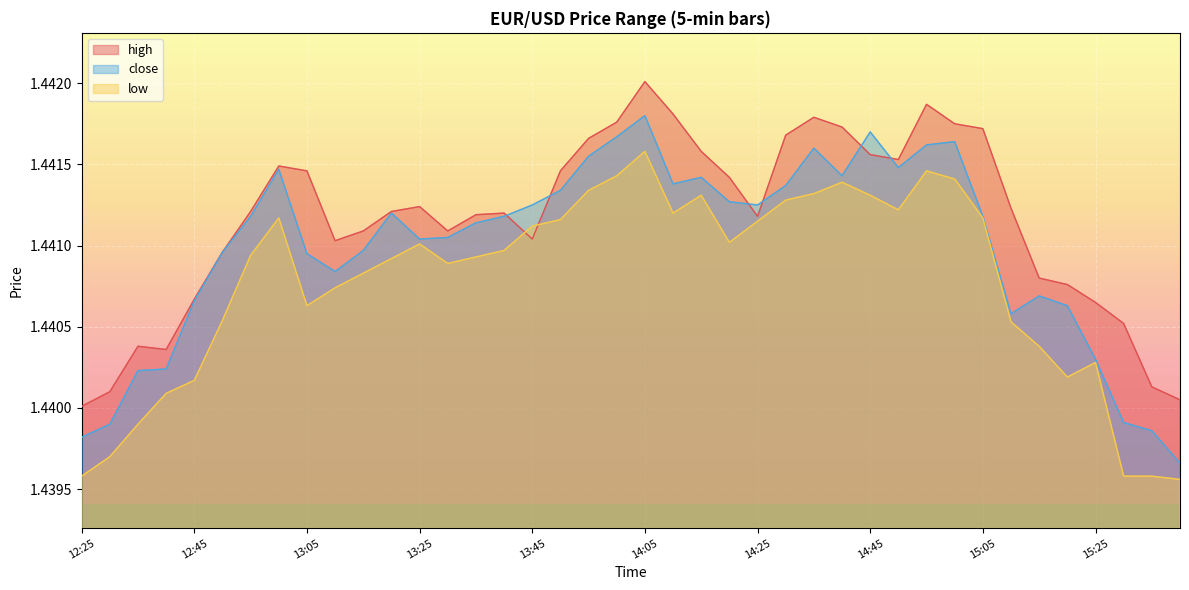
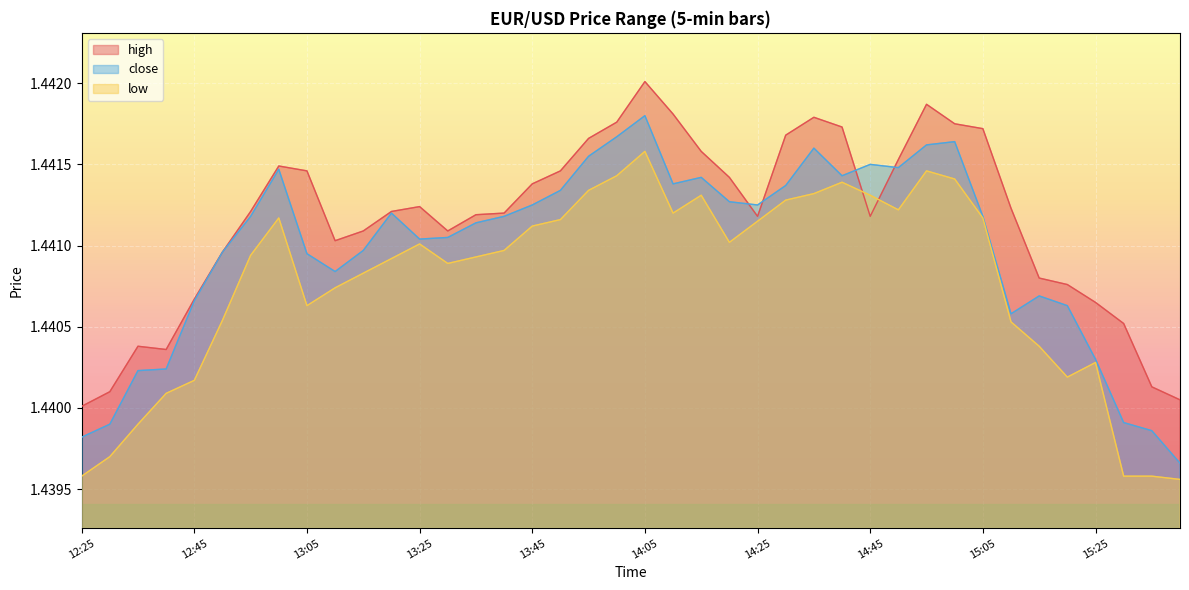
  {
    "high": {
      "12:25": 1.44001,
      "13:05": 1.44146,
      "13:25": 1.44124,
-     "13:45": 1.44104,
+     "13:45": 1.44138,
      "14:05": 1.44201,
      "14:25": 1.44118,
-     "14:45": 1.44156,
+     "14:45": 1.44118,
      "15:05": 1.44172,
      "15:25": 1.44065
    },
    "close": {
      "12:25": 1.43982,
      "13:05": 1.44095,
      "13:25": 1.44104,
      "13:45": 1.44125,
      "14:05": 1.4418,
      "14:25": 1.44125,
-     "14:45": 1.4417,
+     "14:45": 1.4415,
      "15:25": 1.4403
    },
    "low": {
      "12:25": 1.43958,
      "12:45": 1.44017,
      "13:05": 1.44063,
      "13:25": 1.44101,
      "13:45": 1.44112,
      "14:05": 1.44158,
      "14:25": 1.44115,
      "14:45": 1.44131,
      "15:25": 1.44028
    }
  }
